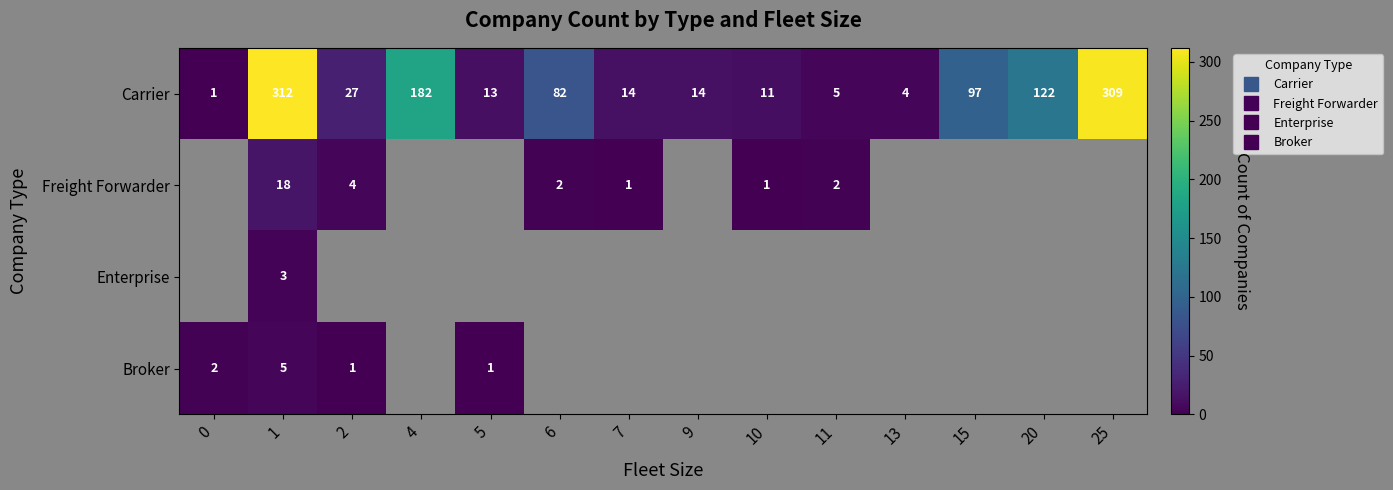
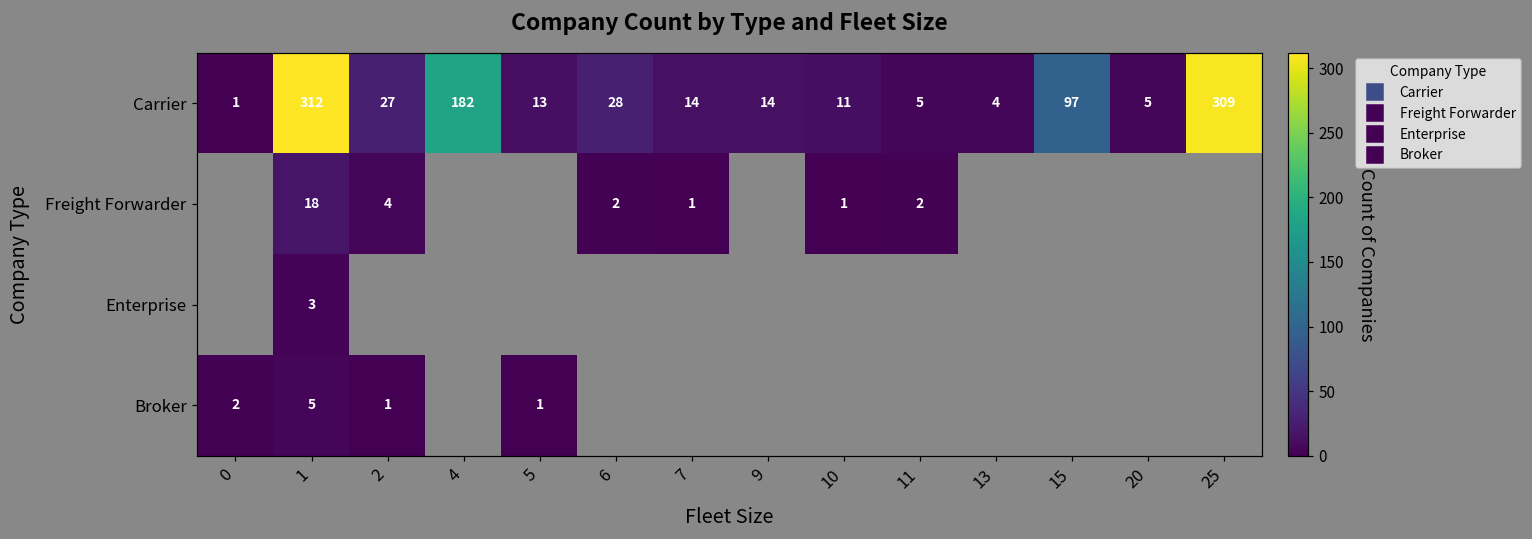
  {
    "Carrier": {
      "0": 1,
      "1": 312,
      "2": 27,
      "4": 182,
      "5": 13,
-     "6": 82,
+     "6": 28,
      "7": 14,
      "9": 14,
      "10": 11,
      "11": 5,
      "13": 4,
      "15": 97,
-     "20": 122,
+     "20": 5,
      "25": 309
    },
    "Freight Forwarder": {
      "1": 18,
      "2": 4,
      "6": 2,
      "7": 1,
      "10": 1,
      "11": 2
    },
    "Enterprise": {
      "1": 3
    },
    "Broker": {
      "0": 2,
      "1": 5,
      "2": 1,
      "5": 1
    }
  }
